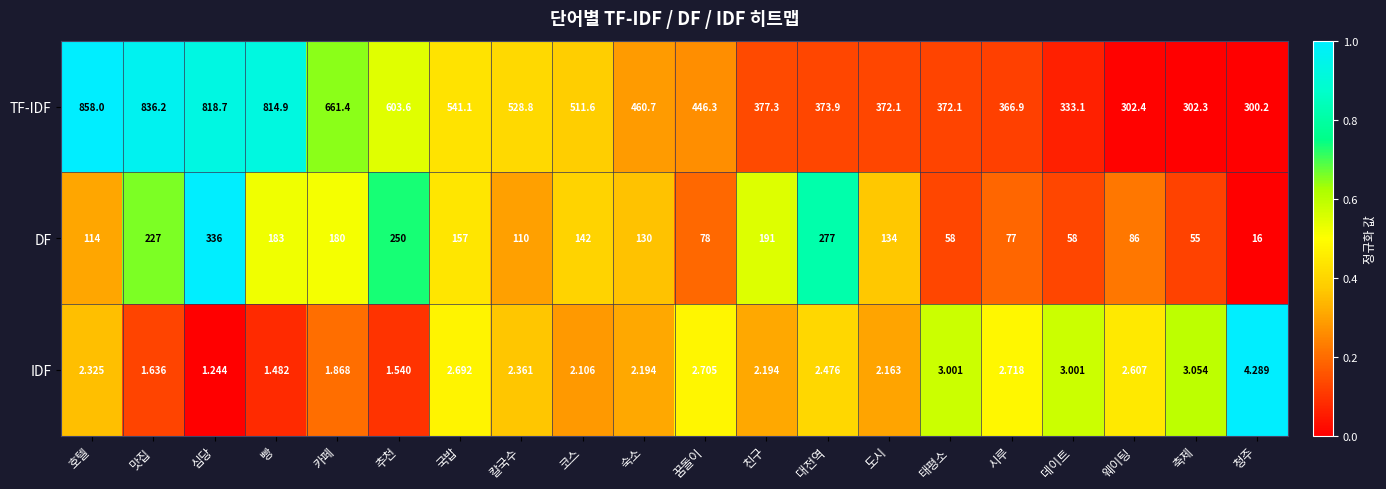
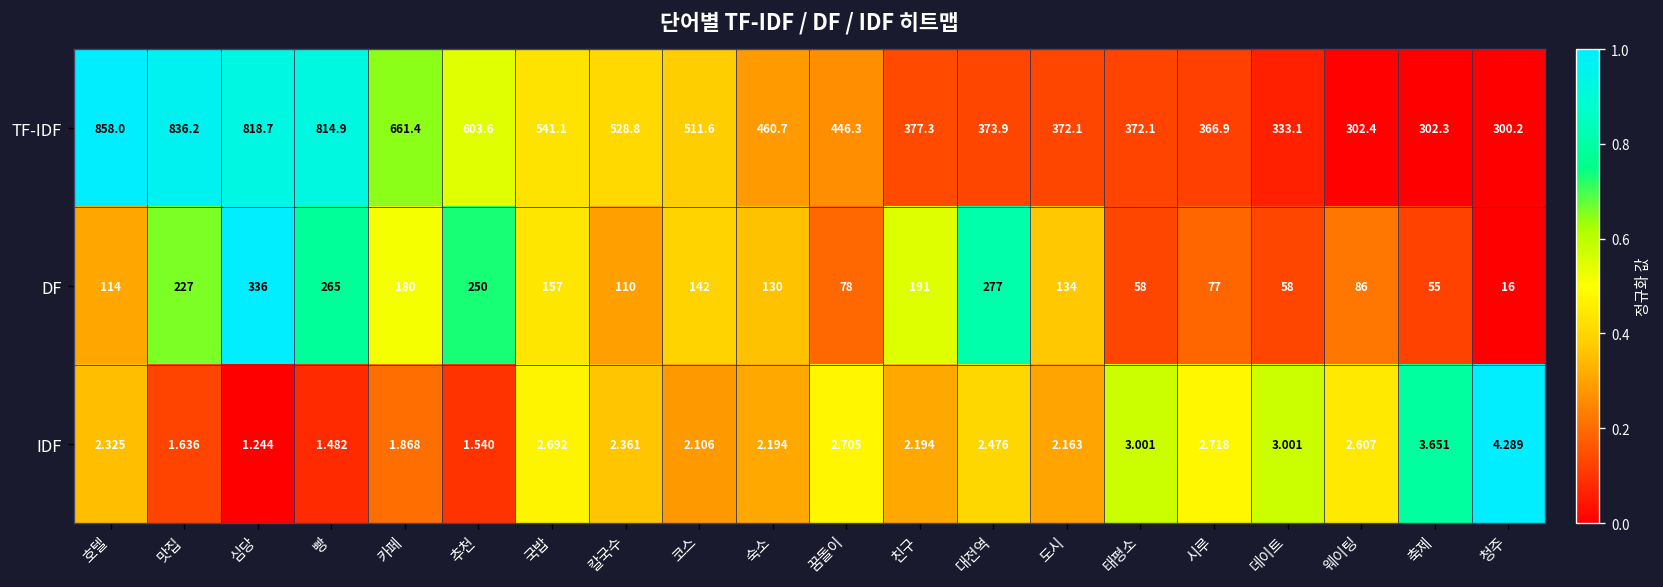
  {
    "TF-IDF": {
      "호텔": 858.0,
      "맛집": 836.2,
      "심당": 818.7,
      "빵": 814.9,
      "카페": 661.4,
      "추천": 603.6,
      "국밥": 541.1,
      "칼국수": 528.8,
      "코스": 511.6,
      "숙소": 460.7,
      "꿈돌이": 446.3,
      "친구": 377.3,
      "대전역": 373.9,
      "도시": 372.1,
      "태평소": 372.1,
      "시루": 366.9,
      "데이트": 333.1,
      "웨이팅": 302.4,
      "축제": 302.3,
      "청주": 300.2
    },
    "DF": {
      "호텔": 114,
      "맛집": 227,
      "심당": 336,
-     "빵": 183,
+     "빵": 265,
      "카페": 180,
      "추천": 250,
      "국밥": 157,
      "칼국수": 110,
      "코스": 142,
      "숙소": 130,
      "꿈돌이": 78,
      "친구": 191,
      "대전역": 277,
      "도시": 134,
      "태평소": 58,
      "시루": 77,
      "데이트": 58,
      "웨이팅": 86,
      "축제": 55,
      "청주": 16
    },
    "IDF": {
      "호텔": 2.325,
      "맛집": 1.636,
      "심당": 1.244,
      "빵": 1.482,
      "카페": 1.868,
      "추천": 1.540,
      "국밥": 2.692,
      "칼국수": 2.361,
      "코스": 2.106,
      "숙소": 2.194,
      "꿈돌이": 2.705,
      "친구": 2.194,
      "대전역": 2.476,
      "도시": 2.163,
      "태평소": 3.001,
      "시루": 2.718,
      "데이트": 3.001,
      "웨이팅": 2.607,
-     "축제": 3.054,
+     "축제": 3.651,
      "청주": 4.289
    }
  }
